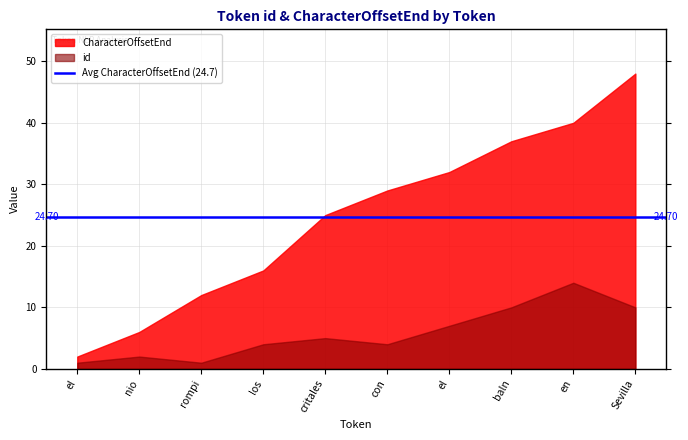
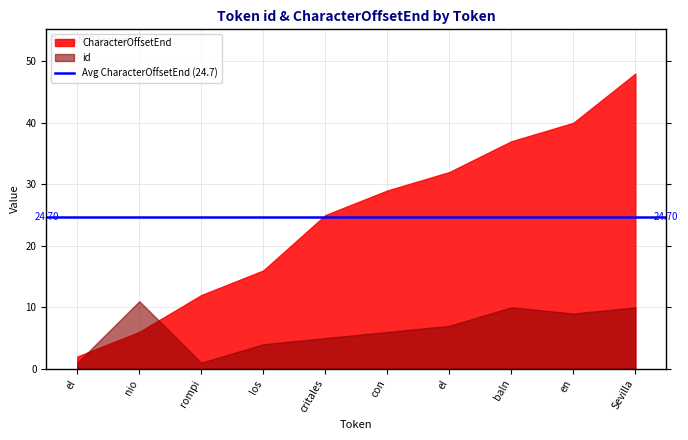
  {
    "CharacterOffsetEnd": {
      "nio": 6,
      "rompi": 12,
      "los": 16,
      "critales": 25,
      "con": 29,
      "baln": 37,
      "en": 40,
      "Sevilla": 48
    },
    "id": {
-     "nio": 2,
+     "nio": 11,
      "rompi": 1,
      "los": 4,
      "critales": 5,
-     "con": 4,
+     "con": 6,
      "baln": 10,
-     "en": 14,
+     "en": 9,
      "Sevilla": 10
    }
  }
